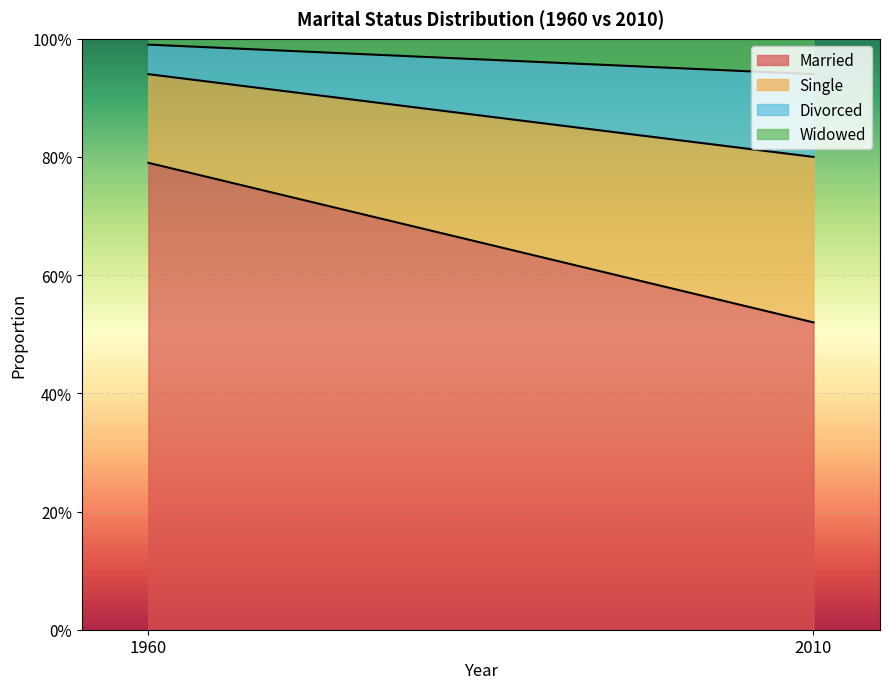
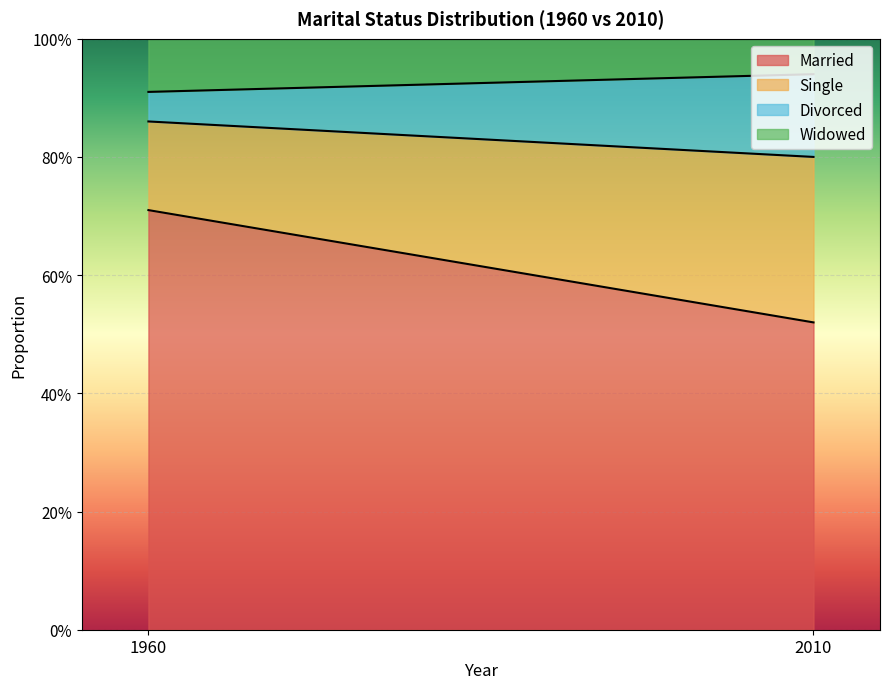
  {
    "Married": {
-     "1960": "79%",
+     "1960": "71%",
      "2010": "52%"
    },
    "Single": {
      "1960": "15%",
      "2010": "28%"
    },
    "Divorced": {
      "1960": "5%"
    },
    "Widowed": {
      "2010": "100%"
    }
  }
